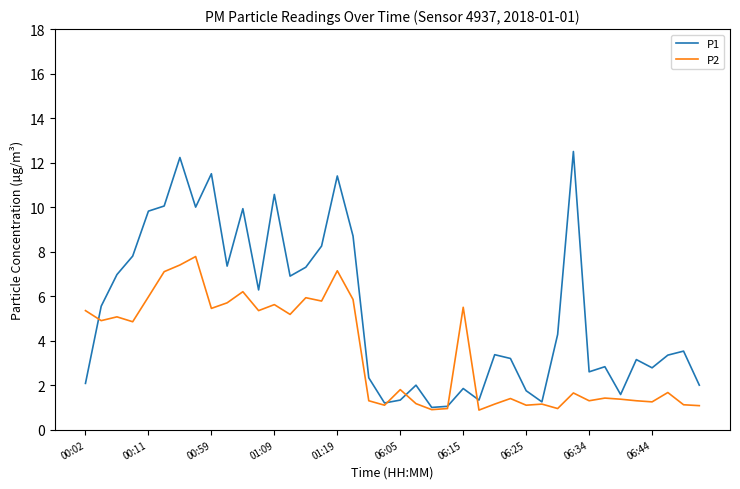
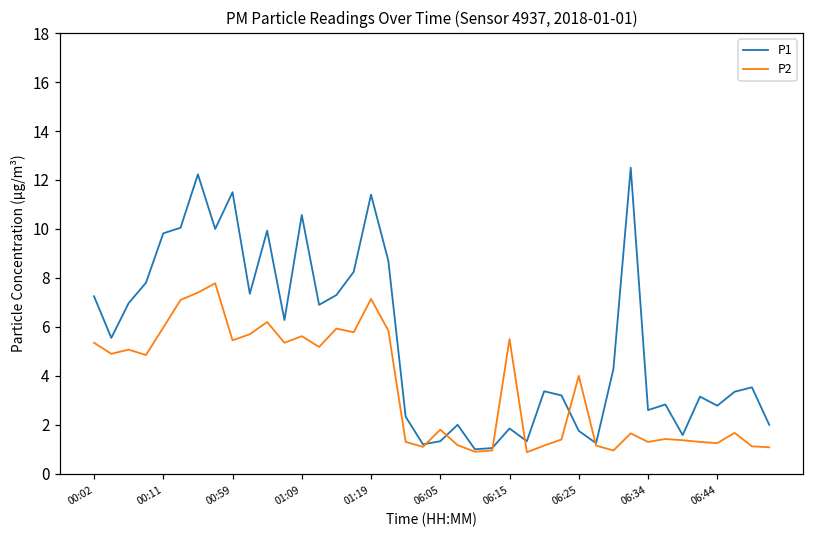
  {
    "P1": {
-     "00:02": 2.1,
+     "00:02": 7.3,
      "00:11": 9.8,
      "00:59": 11.5,
      "01:09": 10.6,
      "01:19": 11.4,
      "06:05": 1.3,
      "06:15": 1.9,
      "06:25": 1.8,
      "06:34": 2.6,
      "06:44": 2.8
    },
    "P2": {
      "00:02": 5.4,
      "00:11": 6.0,
      "00:59": 5.5,
      "01:09": 5.6,
      "01:19": 7.1,
      "06:05": 1.8,
      "06:15": 5.5,
-     "06:25": 1.1,
+     "06:25": 4.0,
      "06:34": 1.3,
      "06:44": 1.3
    }
  }
